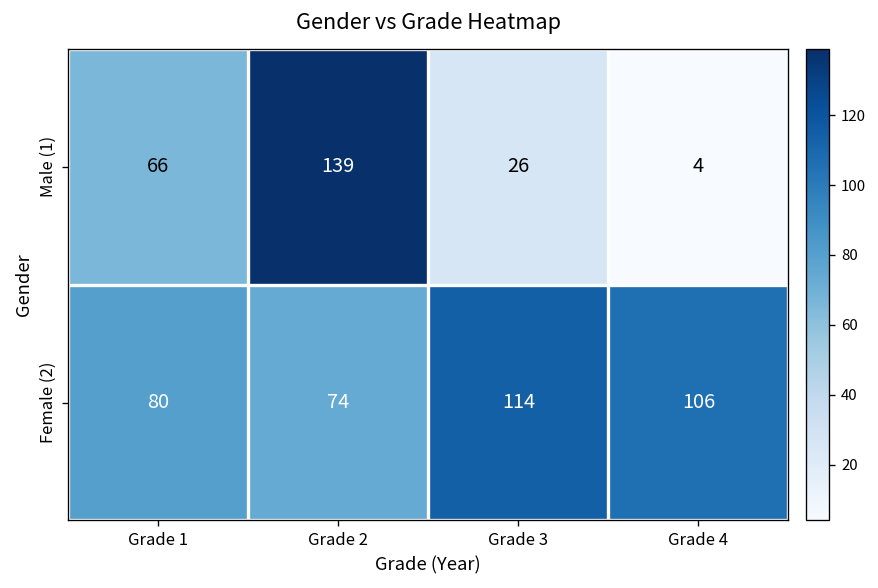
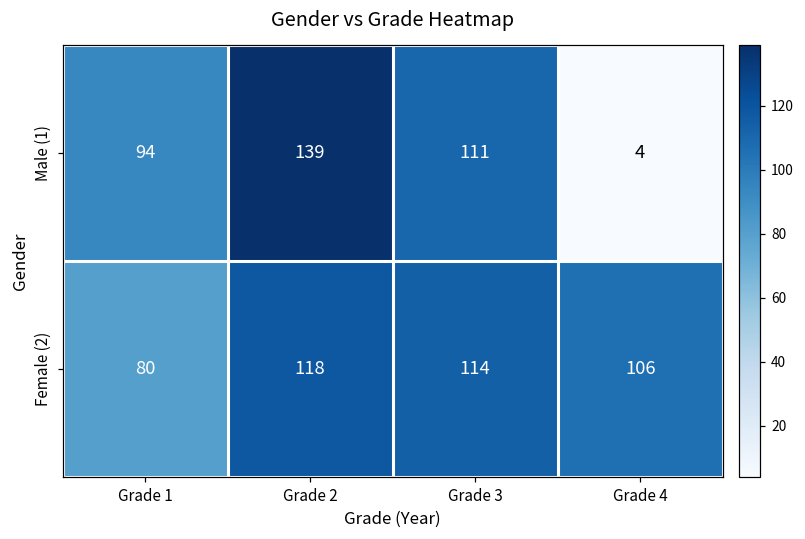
  {
    "Male (1)": {
-     "Grade 1": 66,
+     "Grade 1": 94,
      "Grade 2": 139,
-     "Grade 3": 26,
+     "Grade 3": 111,
      "Grade 4": 4
    },
    "Female (2)": {
      "Grade 1": 80,
-     "Grade 2": 74,
+     "Grade 2": 118,
      "Grade 3": 114,
      "Grade 4": 106
    }
  }
